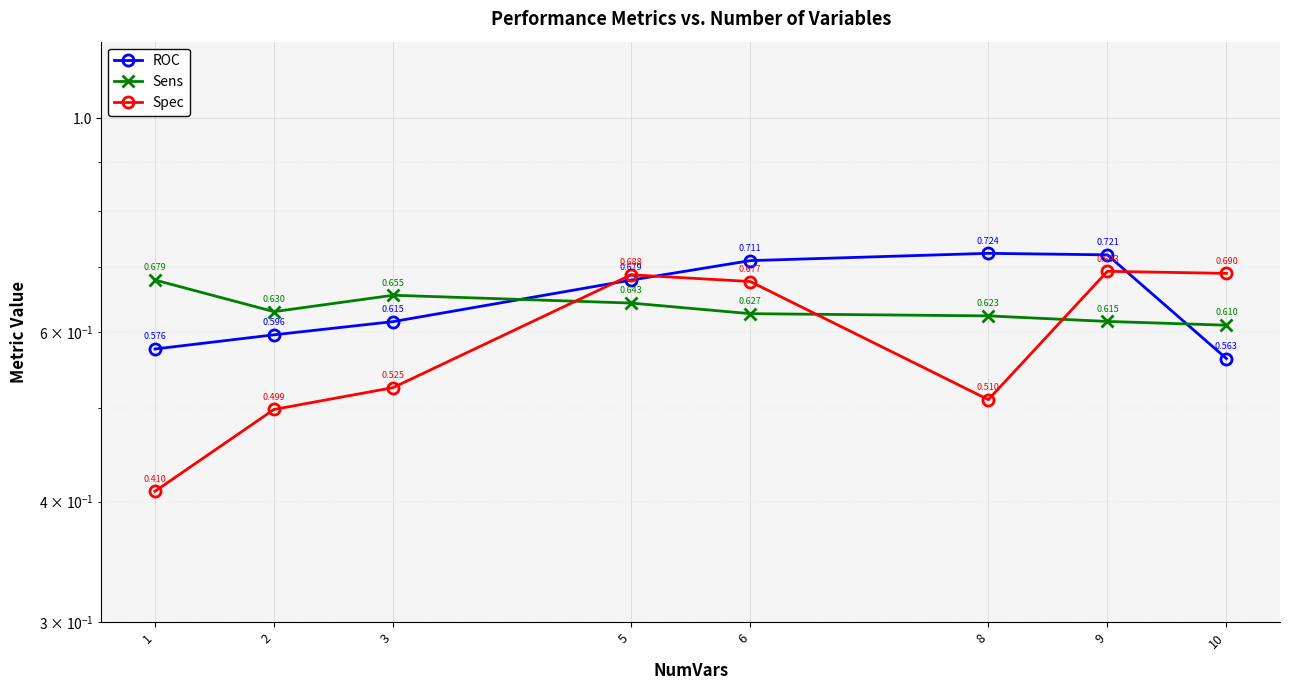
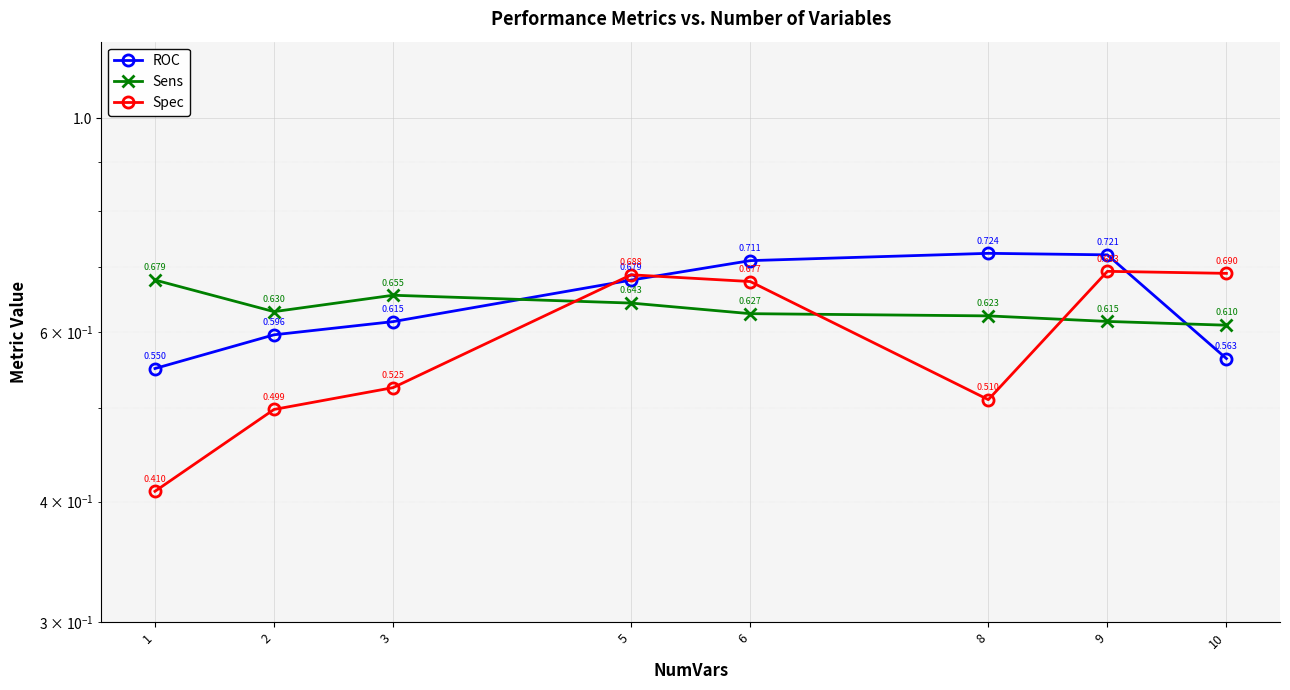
  {
    "ROC": {
-     "1": 0.576,
+     "1": 0.550,
      "2": 0.596,
      "3": 0.615,
      "6": 0.711,
      "8": 0.724,
      "9": 0.721,
      "10": 0.563
    },
    "Sens": {
      "1": 0.679,
      "2": 0.630,
      "3": 0.655,
      "5": 0.643,
      "6": 0.627,
      "8": 0.623,
      "9": 0.615,
      "10": 0.610
    },
    "Spec": {
      "1": 0.410,
      "2": 0.499,
      "3": 0.525,
      "6": 0.677,
      "8": 0.510,
      "10": 0.690
    }
  }
